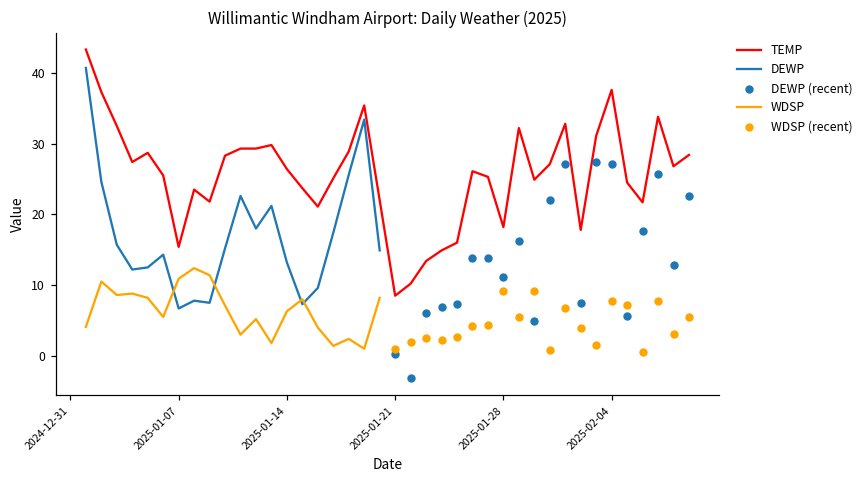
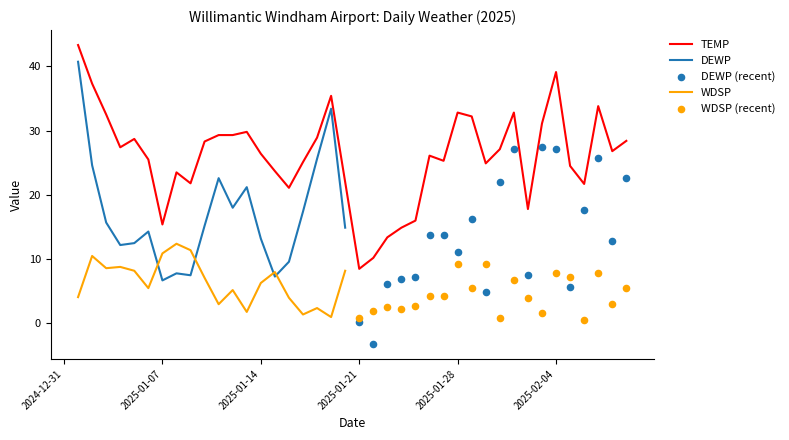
  {
    "TEMP": {
      "2025-01-07": 15,
      "2025-01-14": 26,
      "2025-01-21": 9,
-     "2025-01-28": 18,
-     "2025-02-04": 38
+     "2025-01-28": 33,
+     "2025-02-04": 39
    }
  }
